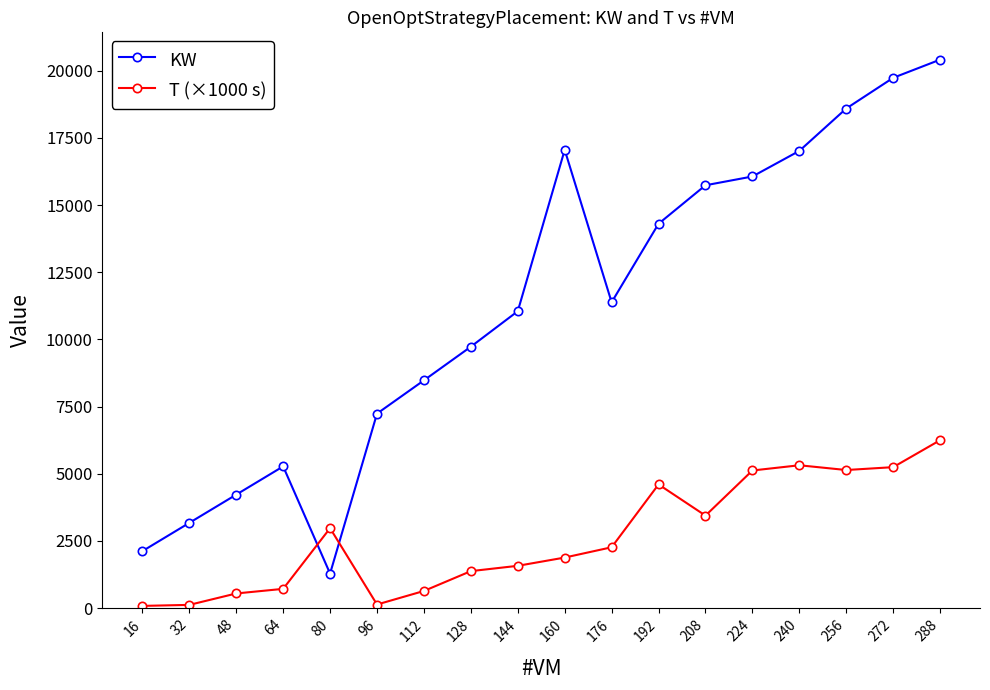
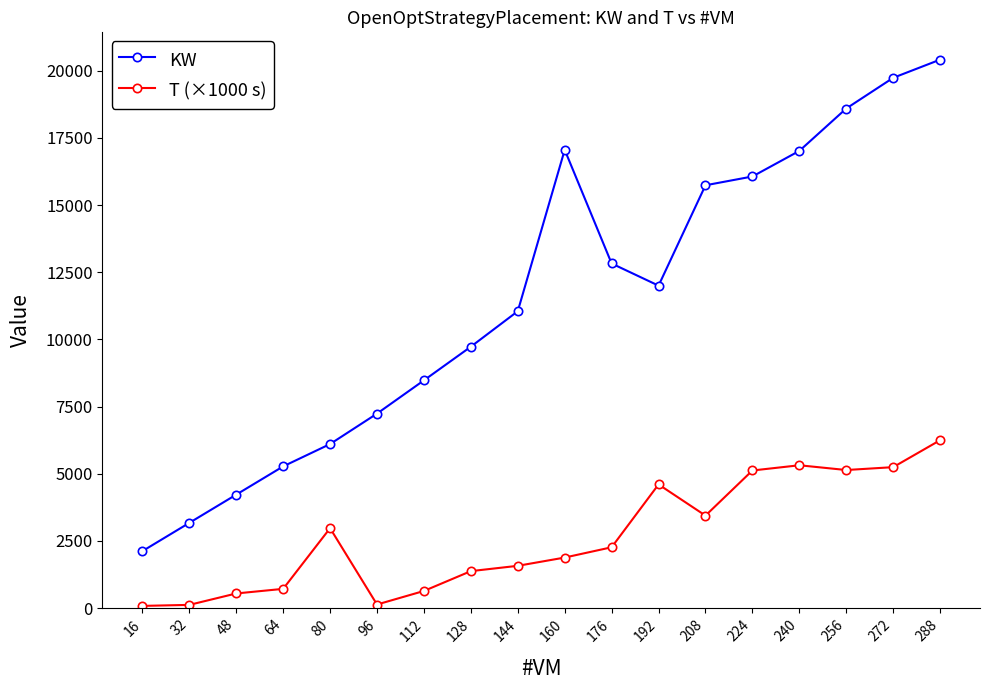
  {
    "KW": {
      "16": 2100,
      "32": 3200,
      "48": 4200,
      "64": 5300,
-     "80": 1300,
+     "80": 6100,
      "96": 7200,
      "112": 8500,
      "128": 9700,
      "144": 11000,
      "160": 17100,
-     "176": 11400,
-     "192": 14300,
+     "176": 12800,
+     "192": 12000,
      "208": 15700,
      "224": 16100,
      "240": 17000,
      "256": 18600,
      "272": 19700,
      "288": 20400
    },
    "T (×1000 s)": {
      "16": 100,
      "32": 100,
      "48": 500,
      "64": 700,
      "80": 3000,
      "96": 100,
      "112": 600,
      "128": 1400,
      "144": 1600,
      "160": 1900,
      "176": 2300,
      "192": 4600,
      "208": 3400,
      "224": 5100,
      "240": 5300,
      "256": 5100,
      "272": 5200,
      "288": 6200
    }
  }
